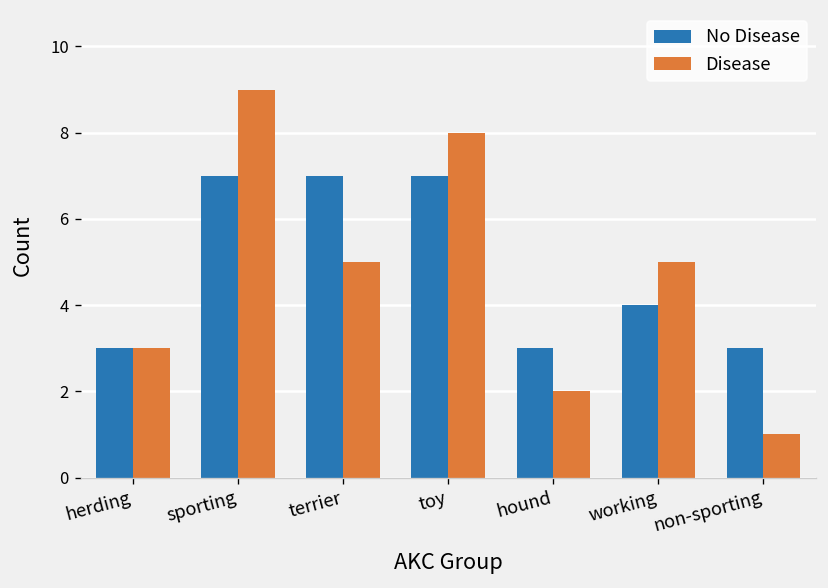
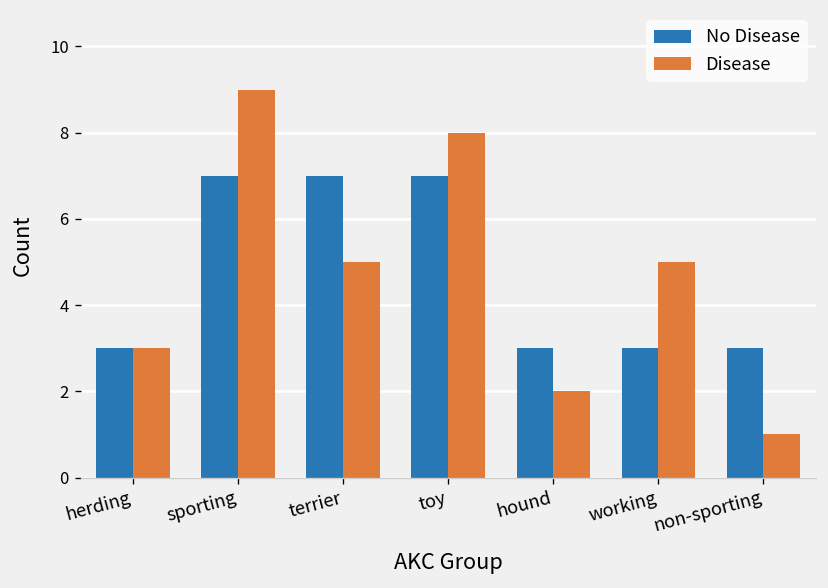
  {
    "No Disease": {
      "herding": 3,
      "sporting": 7,
      "terrier": 7,
      "toy": 7,
      "hound": 3,
-     "working": 4,
+     "working": 3,
      "non-sporting": 3
    },
    "Disease": {
      "herding": 3,
      "sporting": 9,
      "terrier": 5,
      "toy": 8,
      "hound": 2,
      "working": 5,
      "non-sporting": 1
    }
  }
